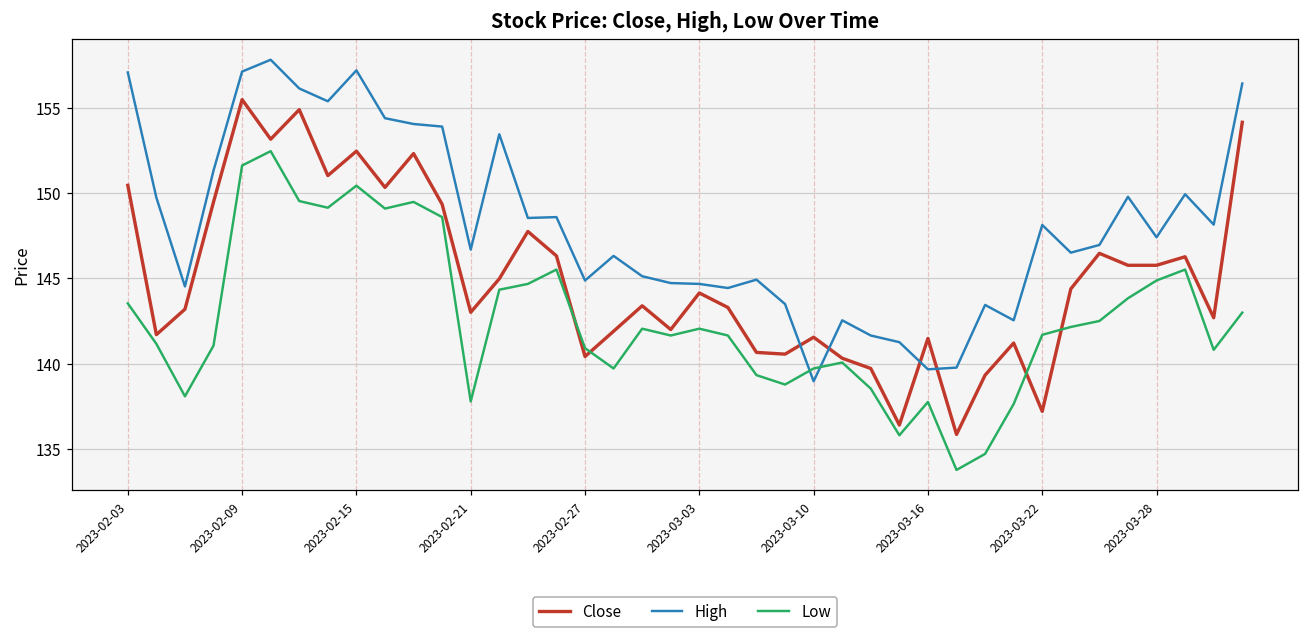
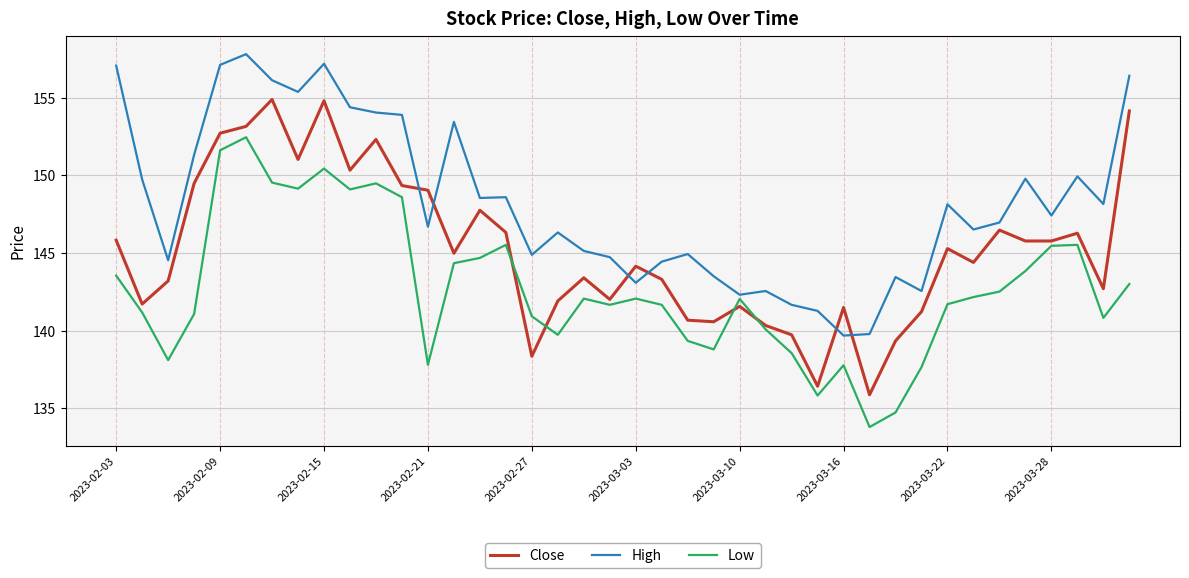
  {
    "Close": {
-     "2023-02-03": 150.5,
-     "2023-02-09": 155.5,
-     "2023-02-15": 152.5,
-     "2023-02-21": 143.0,
-     "2023-02-27": 140.4,
+     "2023-02-03": 145.8,
+     "2023-02-09": 152.7,
+     "2023-02-15": 154.8,
+     "2023-02-21": 149.0,
+     "2023-02-27": 138.4,
      "2023-03-03": 144.2,
      "2023-03-10": 141.6,
      "2023-03-16": 141.5,
-     "2023-03-22": 137.2,
+     "2023-03-22": 145.3,
      "2023-03-28": 145.8
    },
    "High": {
      "2023-02-03": 157.1,
      "2023-02-09": 157.1,
      "2023-02-15": 157.2,
      "2023-02-21": 146.7,
      "2023-02-27": 144.9,
-     "2023-03-03": 144.7,
-     "2023-03-10": 139.0,
+     "2023-03-03": 143.1,
+     "2023-03-10": 142.3,
      "2023-03-16": 139.7,
      "2023-03-22": 148.1,
      "2023-03-28": 147.4
    },
    "Low": {
      "2023-02-03": 143.5,
      "2023-02-09": 151.6,
      "2023-02-15": 150.4,
      "2023-02-21": 137.8,
      "2023-02-27": 140.9,
      "2023-03-03": 142.1,
-     "2023-03-10": 139.7,
+     "2023-03-10": 142.0,
      "2023-03-16": 137.8,
      "2023-03-22": 141.7,
-     "2023-03-28": 144.9
+     "2023-03-28": 145.5
    }
  }
